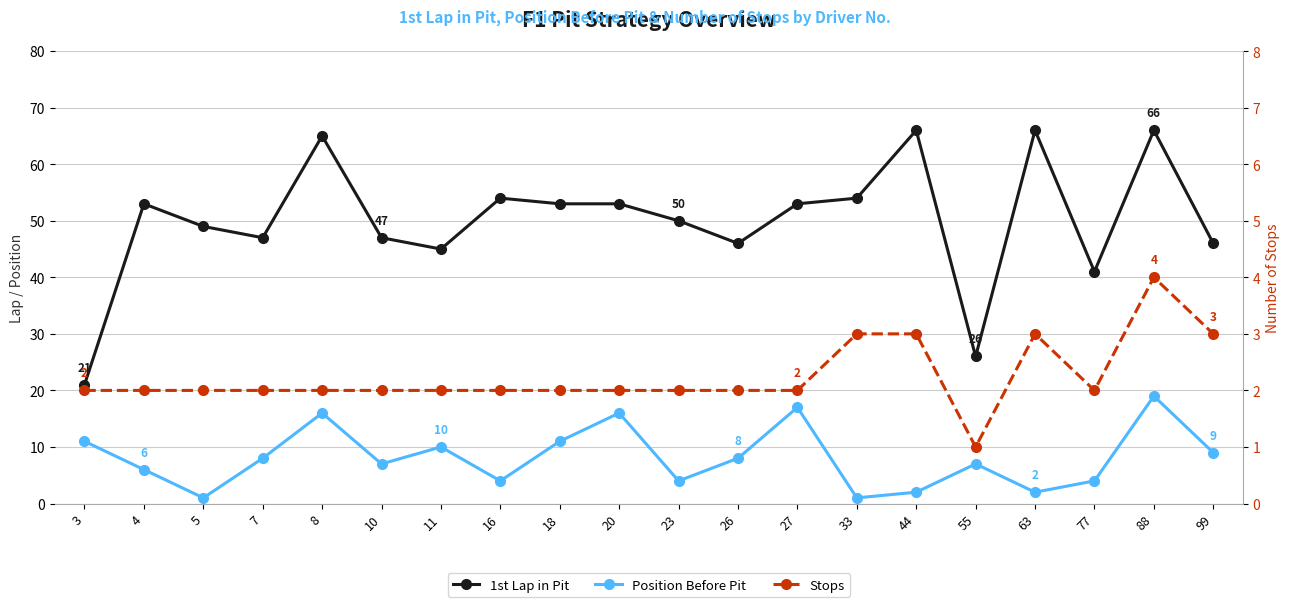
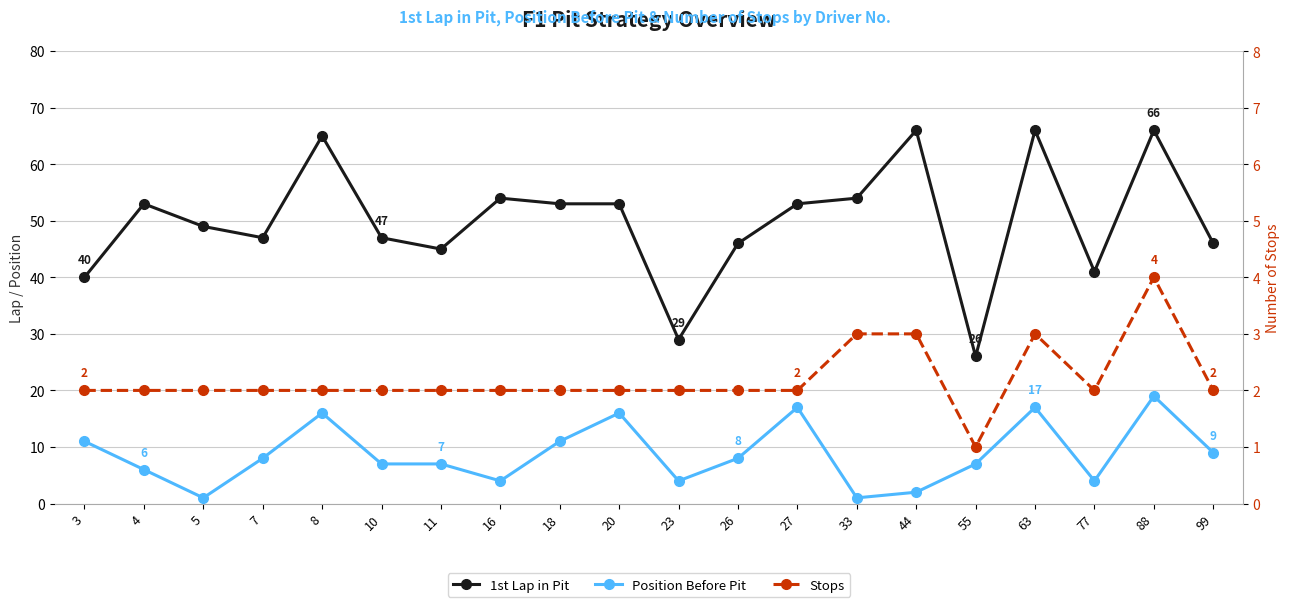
  {
    "1st Lap in Pit": {
-     "3": 21,
+     "3": 40,
      "10": 47,
-     "23": 50,
+     "23": 29,
      "55": 26,
      "88": 66
    },
    "Position Before Pit": {
      "4": 6,
-     "11": 10,
+     "11": 7,
      "26": 8,
-     "63": 2,
+     "63": 17,
      "99": 9
    },
    "Stops": {
      "3": 2,
      "27": 2,
      "88": 4,
-     "99": 3
+     "99": 2
    }
  }
